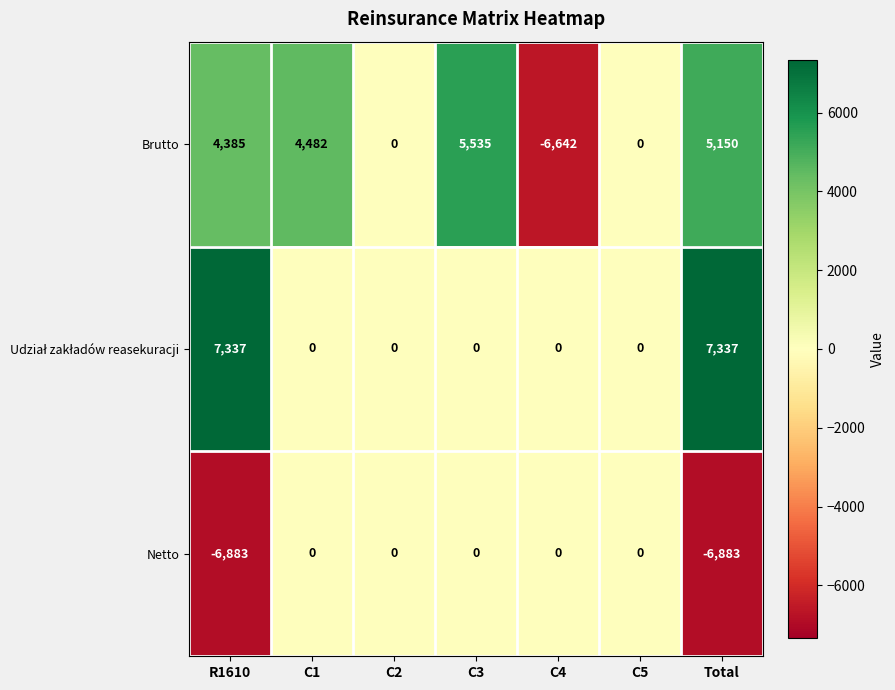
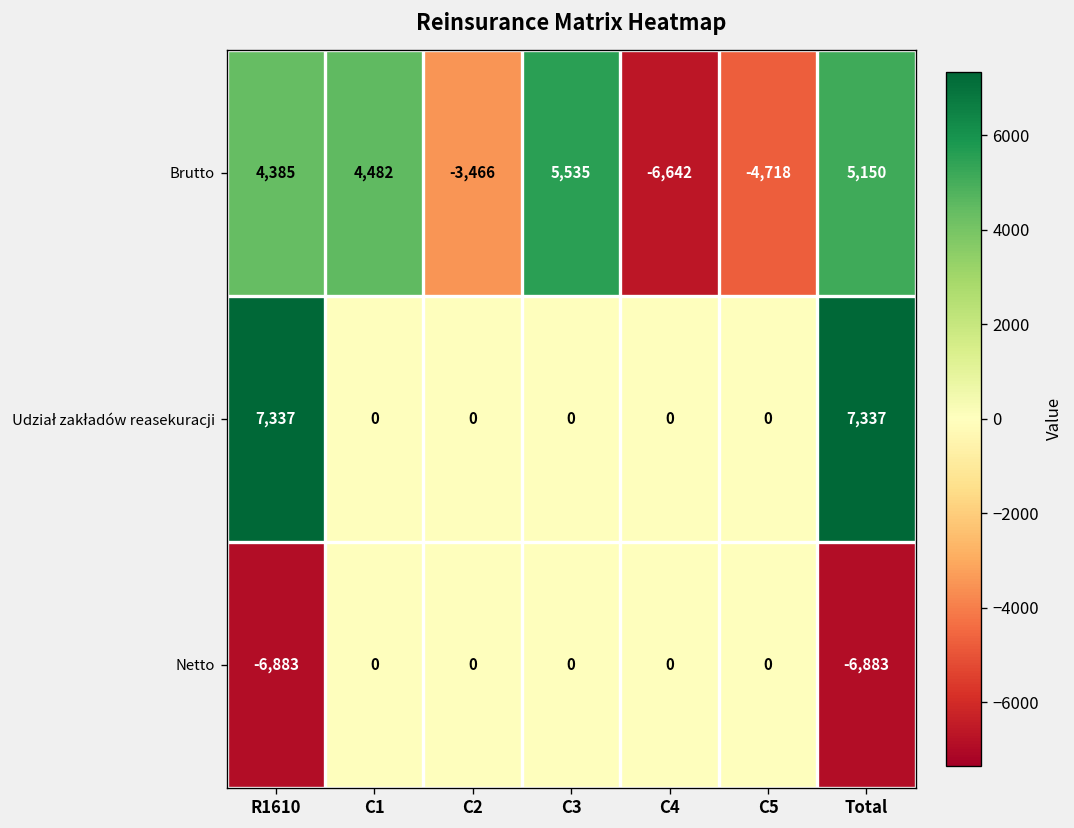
  {
    "Brutto": {
      "R1610": "4,385",
      "C1": "4,482",
-     "C2": "0",
+     "C2": "-3,466",
      "C3": "5,535",
      "C4": "-6,642",
-     "C5": "0",
+     "C5": "-4,718",
      "Total": "5,150"
    },
    "Udział zakładów reasekuracji": {
      "R1610": "7,337",
      "C1": "0",
      "C2": "0",
      "C3": "0",
      "C4": "0",
      "C5": "0",
      "Total": "7,337"
    },
    "Netto": {
      "R1610": "-6,883",
      "C1": "0",
      "C2": "0",
      "C3": "0",
      "C4": "0",
      "C5": "0",
      "Total": "-6,883"
    }
  }
